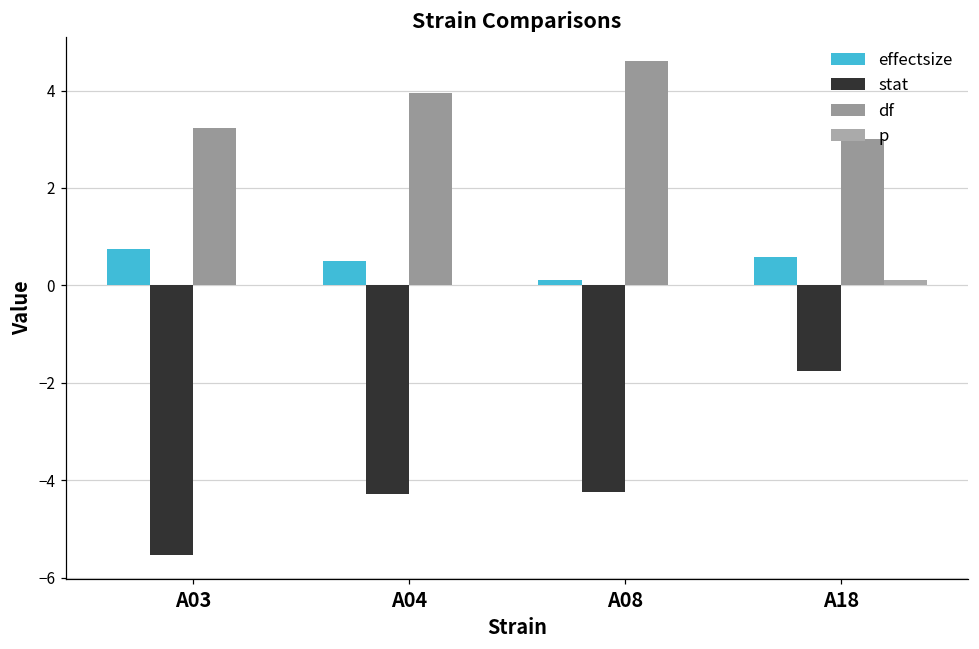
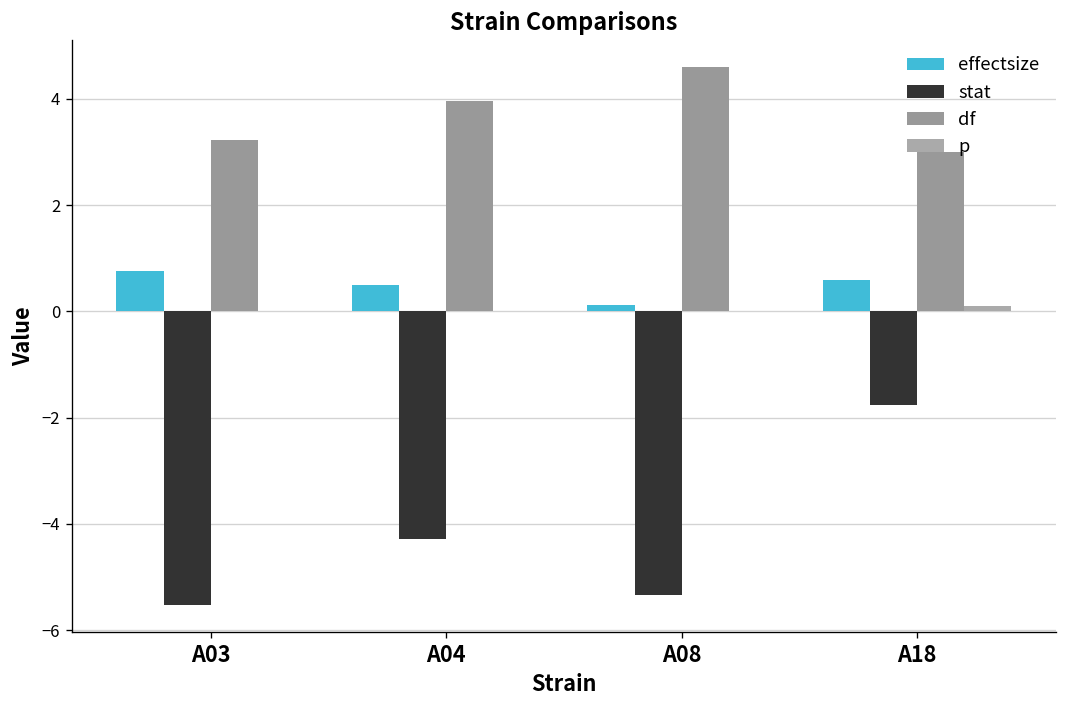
  {
    "effectsize": {
      "A03": 0.8,
      "A04": 0.5,
      "A08": 0.1,
      "A18": 0.6
    },
    "stat": {
      "A03": -5.5,
      "A04": -4.3,
-     "A08": -4.2,
+     "A08": -5.3,
      "A18": -1.8
    }
  }
